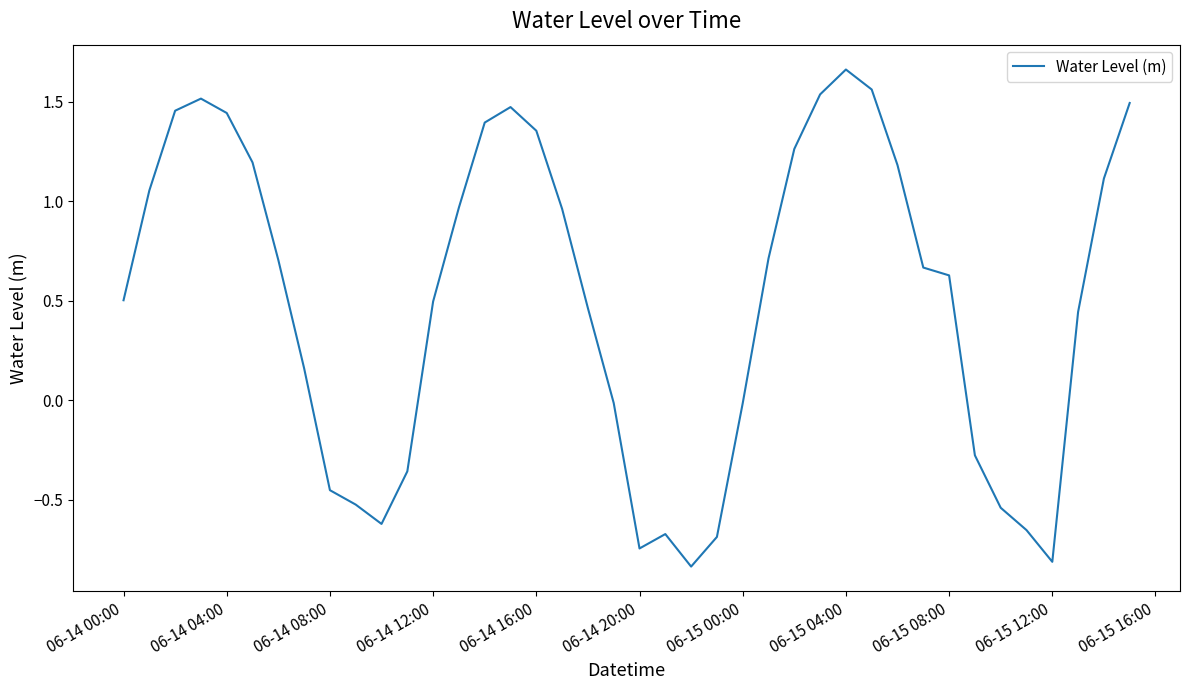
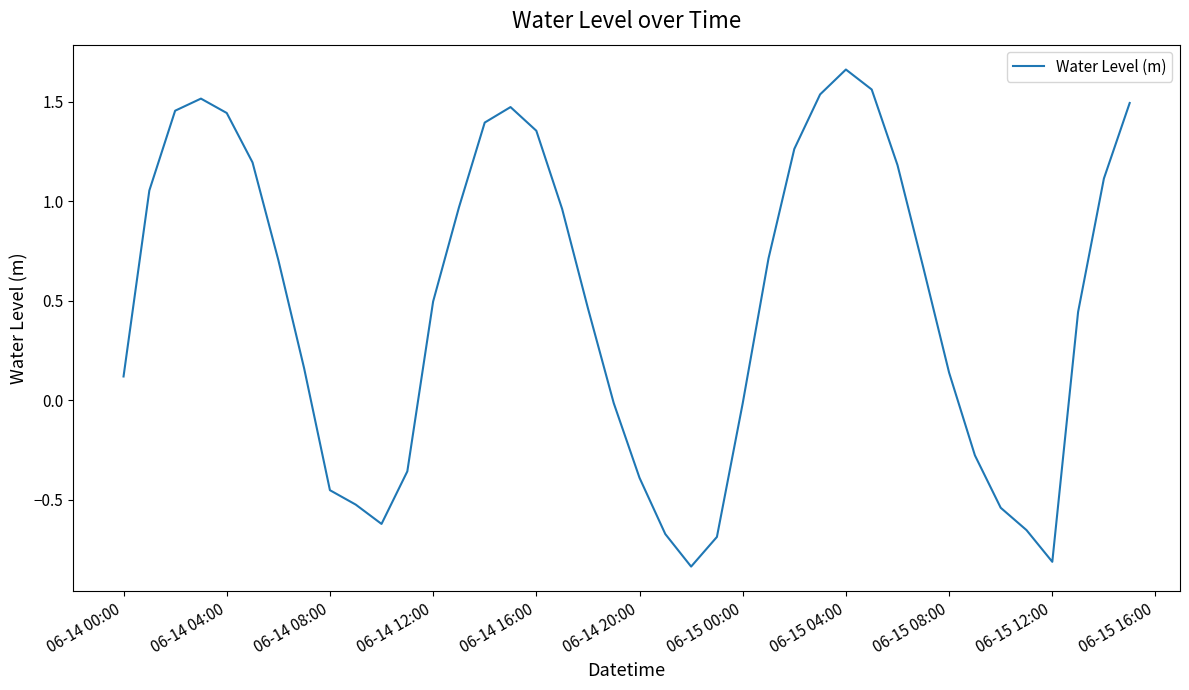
  {
-   "06-14 00:00": 0.50,
+   "06-14 00:00": 0.12,
    "06-14 04:00": 1.44,
    "06-14 08:00": -0.45,
    "06-14 12:00": 0.50,
    "06-14 16:00": 1.35,
-   "06-14 20:00": -0.74,
+   "06-14 20:00": -0.39,
    "06-15 00:00": -0.01,
    "06-15 04:00": 1.66,
-   "06-15 08:00": 0.63,
+   "06-15 08:00": 0.14,
    "06-15 12:00": -0.81
  }
